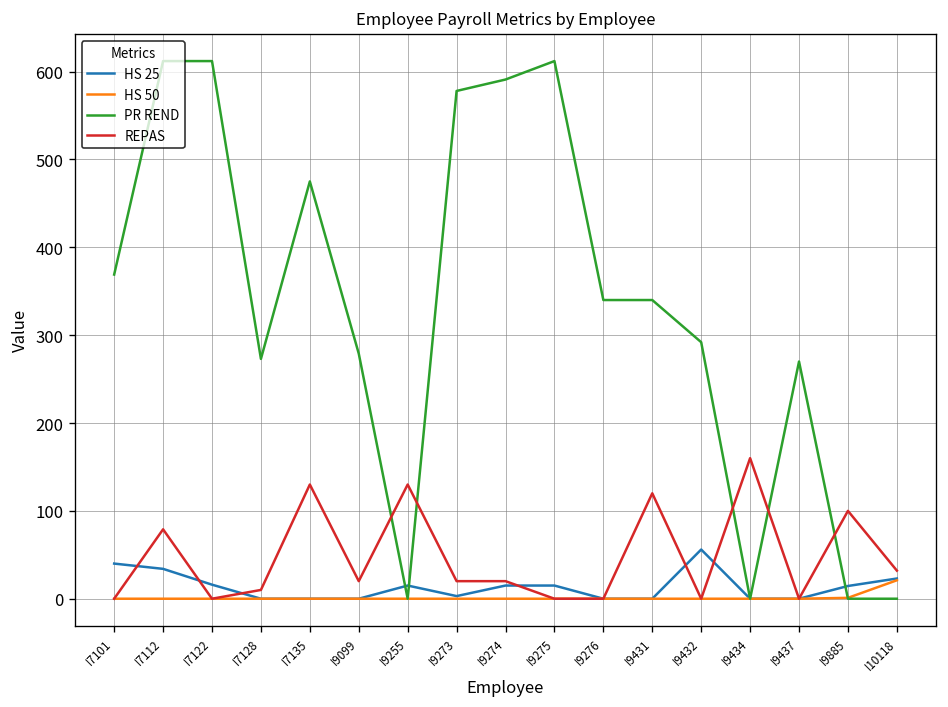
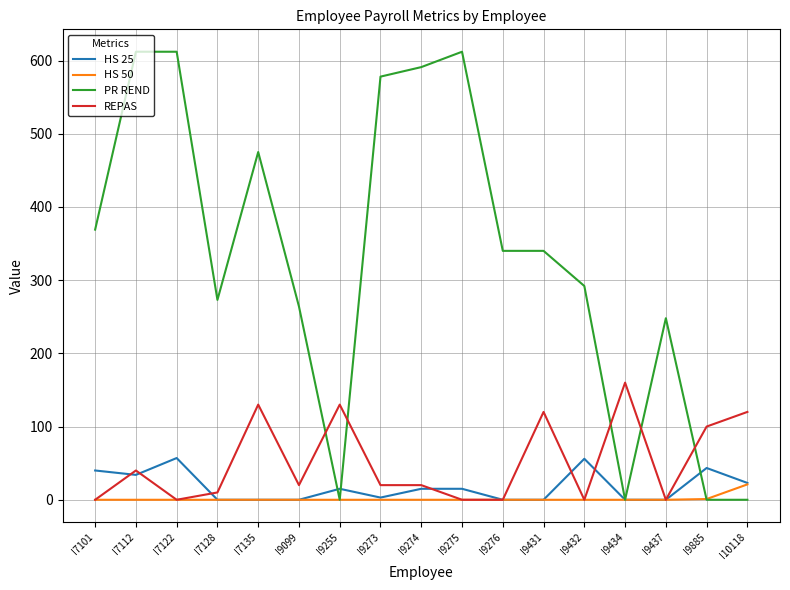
  {
    "HS 25": {
      "I7101": 40,
      "I7112": 30,
-     "I7122": 20,
+     "I7122": 60,
      "I9255": 20,
      "I9274": 20,
      "I9275": 20,
      "I9432": 60,
-     "I9885": 10
+     "I9885": 40
    },
    "HS 50": {
      "I7112": 0,
      "I9274": 0
    },
    "PR REND": {
      "I7101": 370,
      "I7122": 610,
      "I7128": 270,
      "I7135": 480,
-     "I9099": 280,
+     "I9099": 260,
      "I9273": 580,
      "I9274": 590,
      "I9275": 610,
      "I9276": 340,
      "I9431": 340,
      "I9432": 290,
-     "I9437": 270,
+     "I9437": 250,
      "I10118": 0
    },
    "REPAS": {
-     "I7112": 80,
+     "I7112": 40,
      "I7128": 10,
      "I7135": 130,
      "I9099": 20,
      "I9255": 130,
      "I9273": 20,
      "I9274": 20,
      "I9431": 120,
      "I9434": 160,
      "I9885": 100,
-     "I10118": 30
+     "I10118": 120
    }
  }
